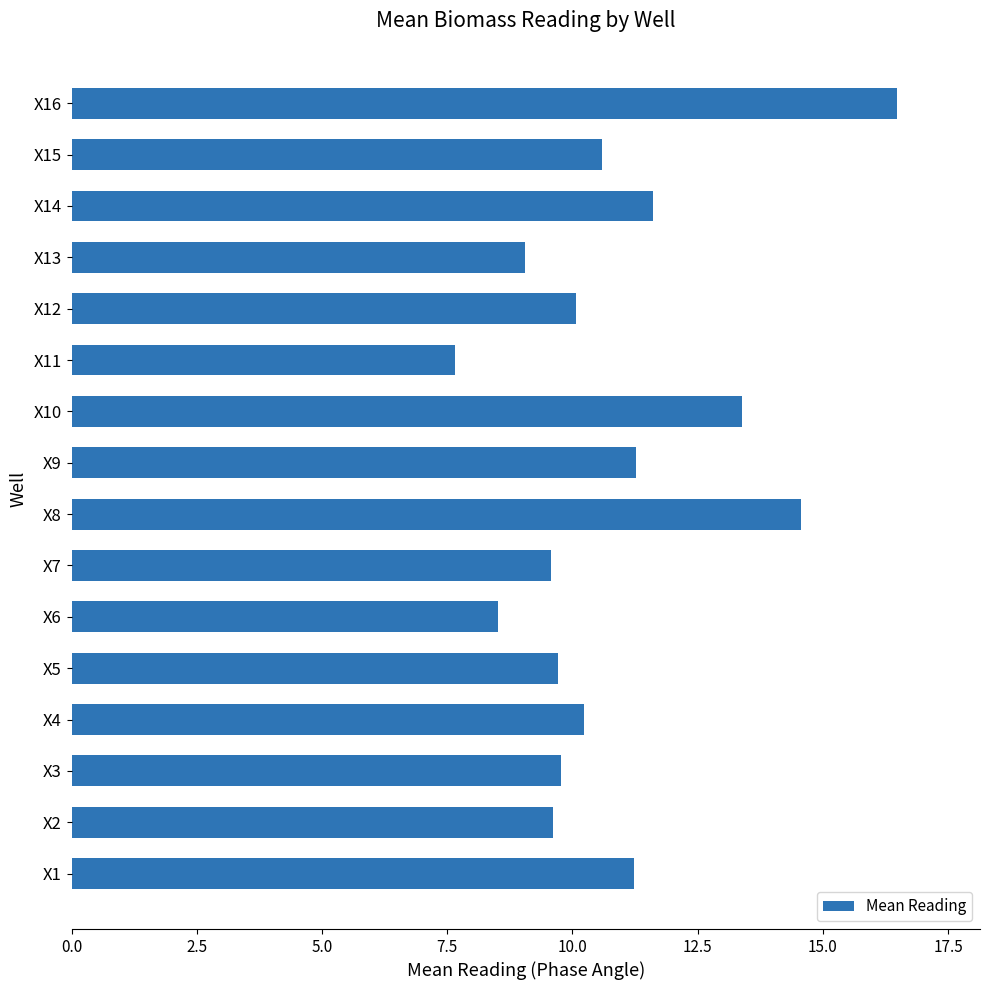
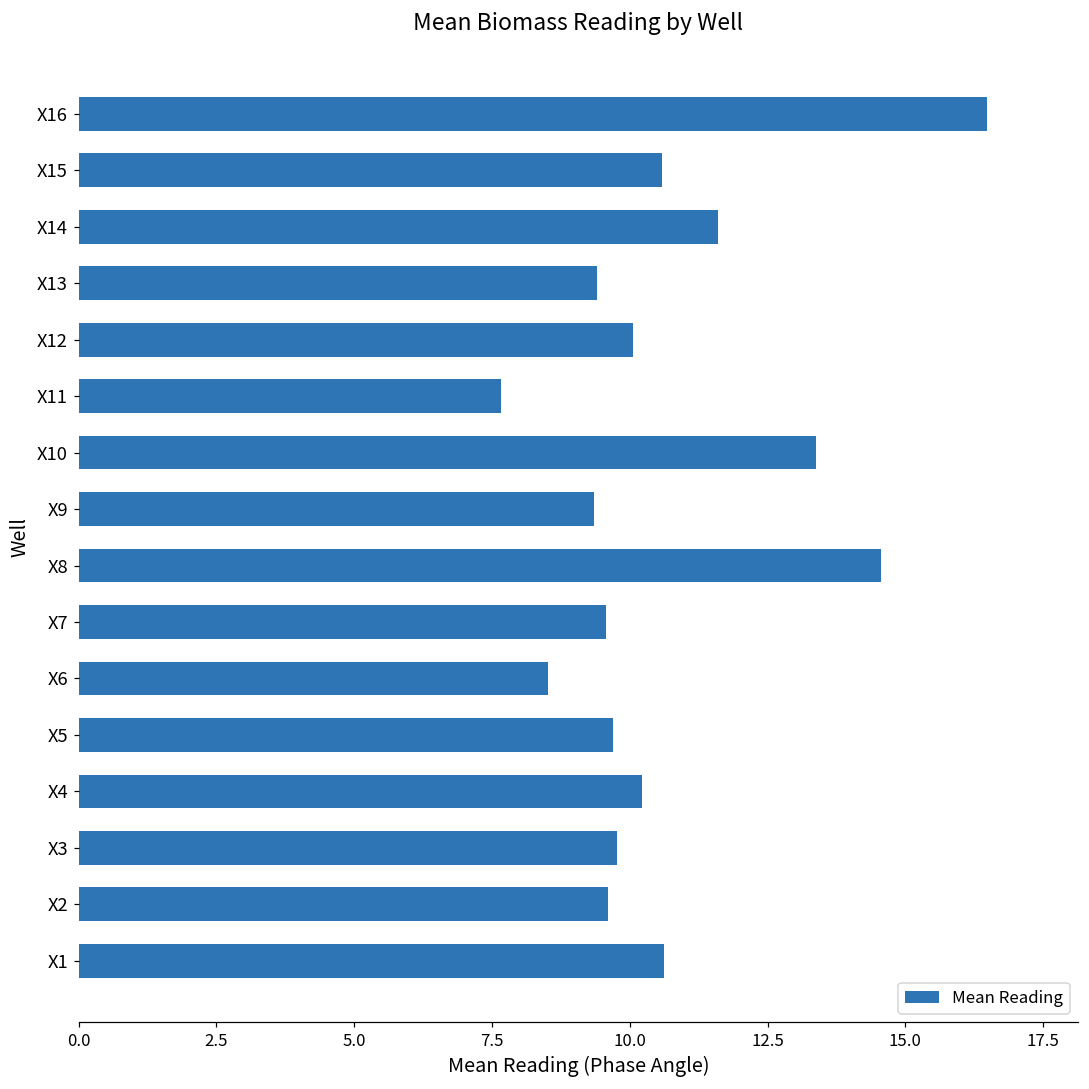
  {
    "X16": 16.5,
    "X15": 10.6,
    "X14": 11.6,
-   "X13": 9.0,
+   "X13": 9.4,
    "X12": 10.1,
    "X11": 7.7,
    "X10": 13.4,
-   "X9": 11.3,
+   "X9": 9.4,
    "X8": 14.6,
    "X7": 9.6,
    "X6": 8.5,
    "X5": 9.7,
    "X4": 10.2,
    "X3": 9.8,
    "X2": 9.6,
-   "X1": 11.2
+   "X1": 10.6
  }
